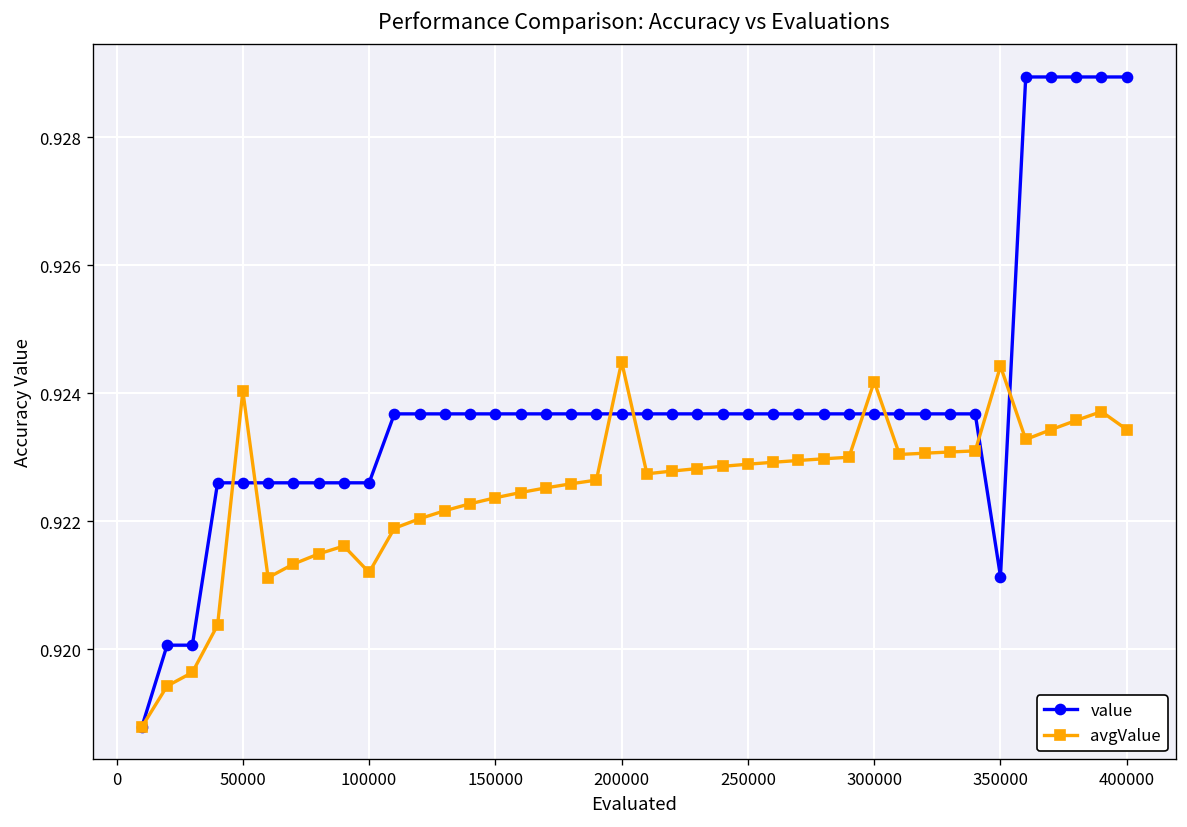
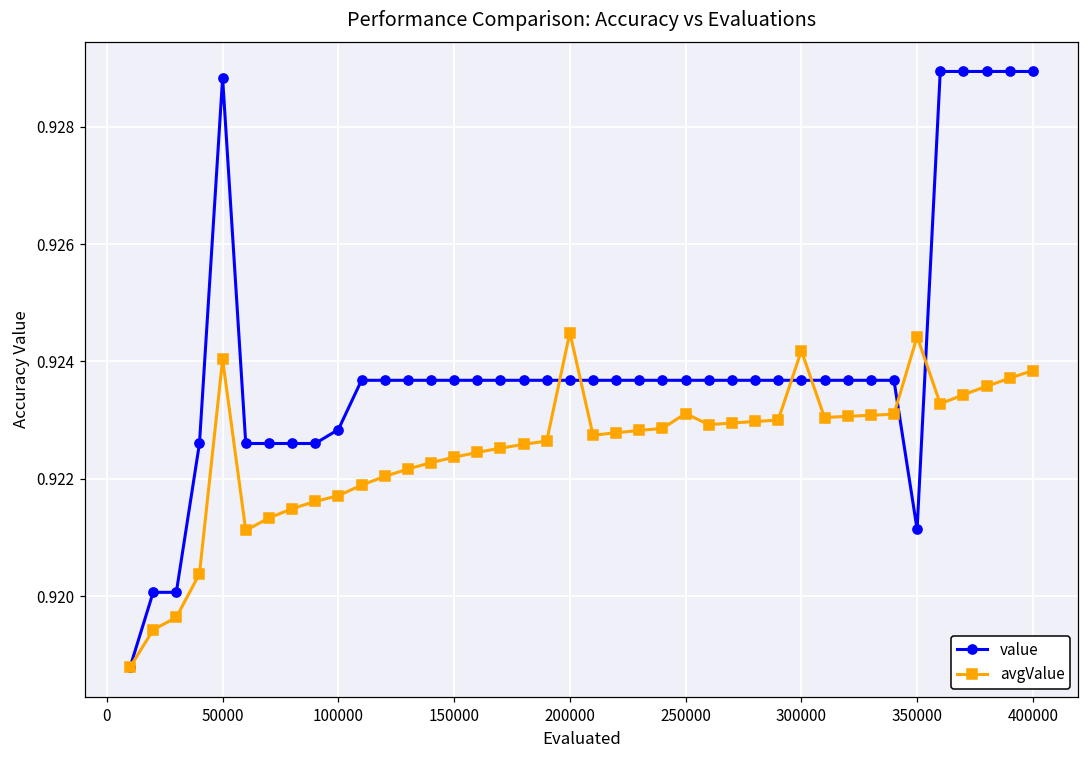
  {
    "value": {
-     "50000": 0.9226,
-     "100000": 0.9226,
+     "50000": 0.9288,
+     "100000": 0.9228,
      "150000": 0.9237,
      "200000": 0.9237,
      "250000": 0.9237,
      "300000": 0.9237,
      "350000": 0.9211,
      "400000": 0.9289
    },
    "avgValue": {
      "50000": 0.9240,
-     "100000": 0.9212,
+     "100000": 0.9217,
      "150000": 0.9224,
      "200000": 0.9245,
-     "250000": 0.9229,
+     "250000": 0.9231,
      "300000": 0.9242,
      "350000": 0.9244,
-     "400000": 0.9234
+     "400000": 0.9238
    }
  }
